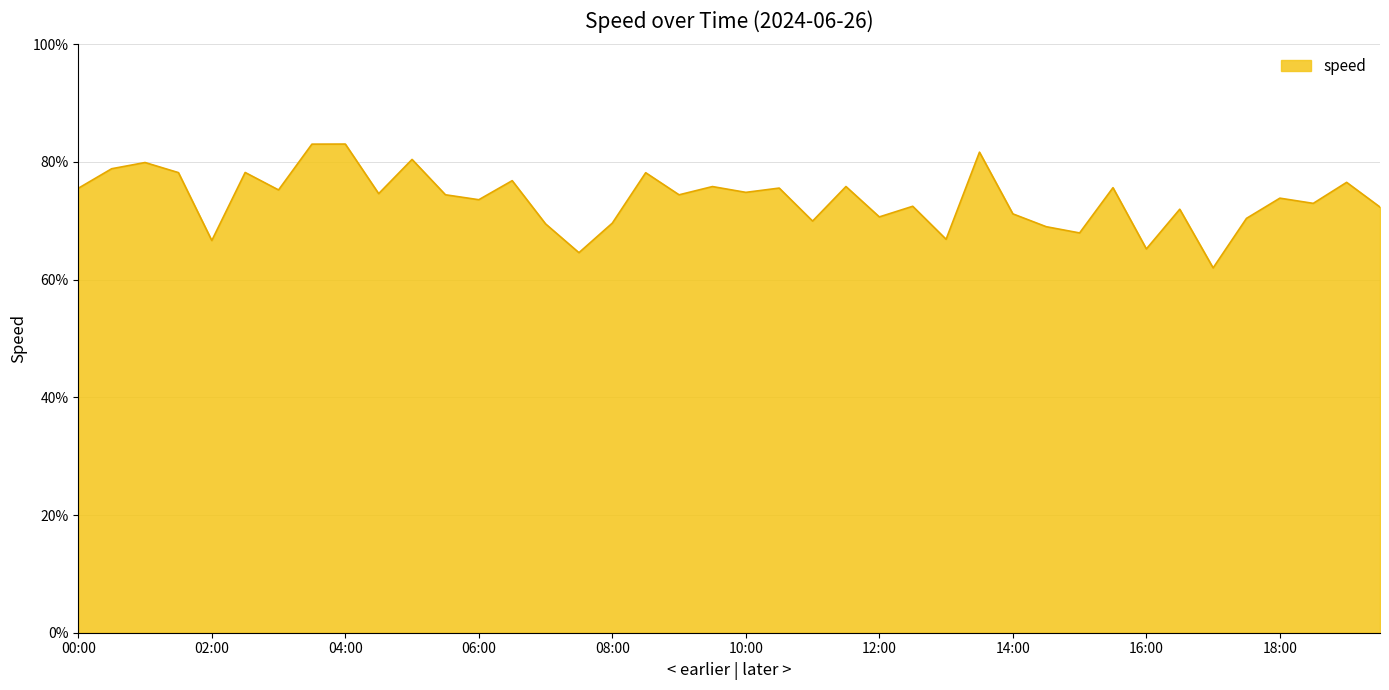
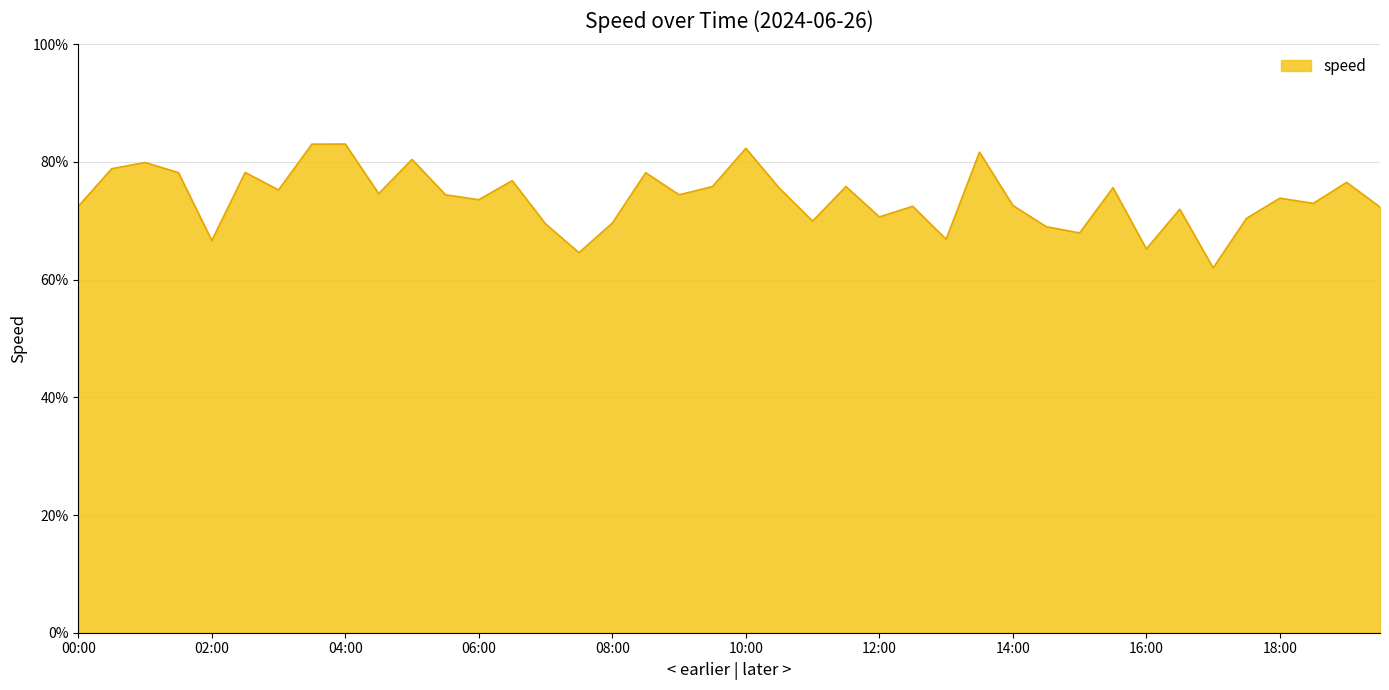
  {
-   "00:00": "76%",
+   "00:00": "72%",
    "02:00": "67%",
    "04:00": "83%",
    "06:00": "74%",
    "08:00": "70%",
-   "10:00": "75%",
+   "10:00": "82%",
    "12:00": "71%",
-   "14:00": "71%",
+   "14:00": "73%",
    "16:00": "65%",
    "18:00": "74%"
  }
